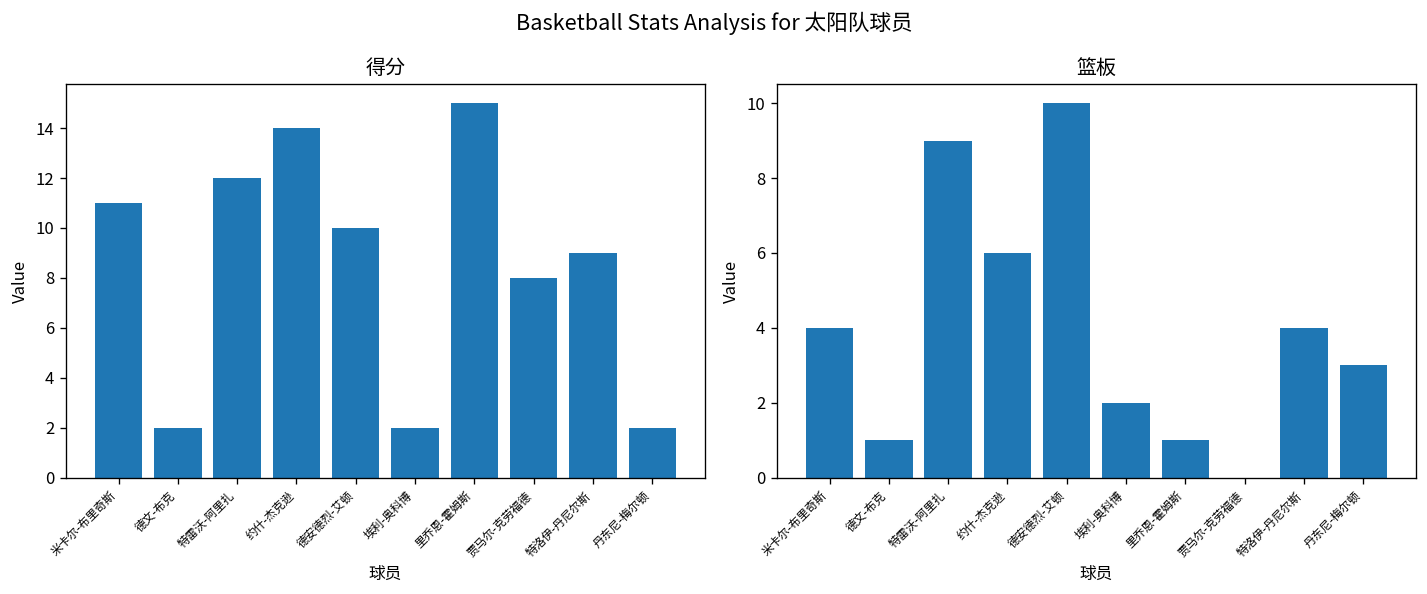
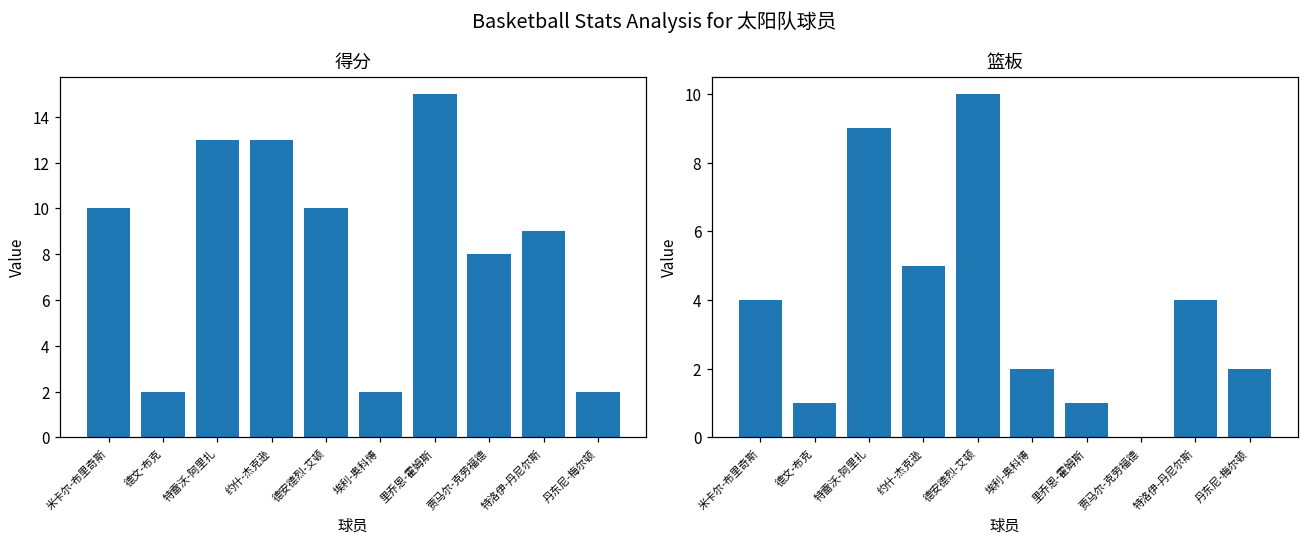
  {
    "得分": {
-     "米卡尔-布里奇斯": 11,
+     "米卡尔-布里奇斯": 10,
      "德文-布克": 2,
-     "特雷沃-阿里扎": 12,
-     "约什-杰克逊": 14,
+     "特雷沃-阿里扎": 13,
+     "约什-杰克逊": 13,
      "德安德烈-艾顿": 10,
      "埃利-奥科博": 2,
      "里乔恩-霍姆斯": 15,
      "贾马尔-克劳福德": 8,
      "特洛伊-丹尼尔斯": 9,
      "丹东尼-梅尔顿": 2
    },
    "篮板": {
      "米卡尔-布里奇斯": 4,
      "德文-布克": 1,
      "特雷沃-阿里扎": 9,
-     "约什-杰克逊": 6,
+     "约什-杰克逊": 5,
      "德安德烈-艾顿": 10,
      "埃利-奥科博": 2,
      "里乔恩-霍姆斯": 1,
      "贾马尔-克劳福德": 0,
      "特洛伊-丹尼尔斯": 4,
-     "丹东尼-梅尔顿": 3
+     "丹东尼-梅尔顿": 2
    }
  }
